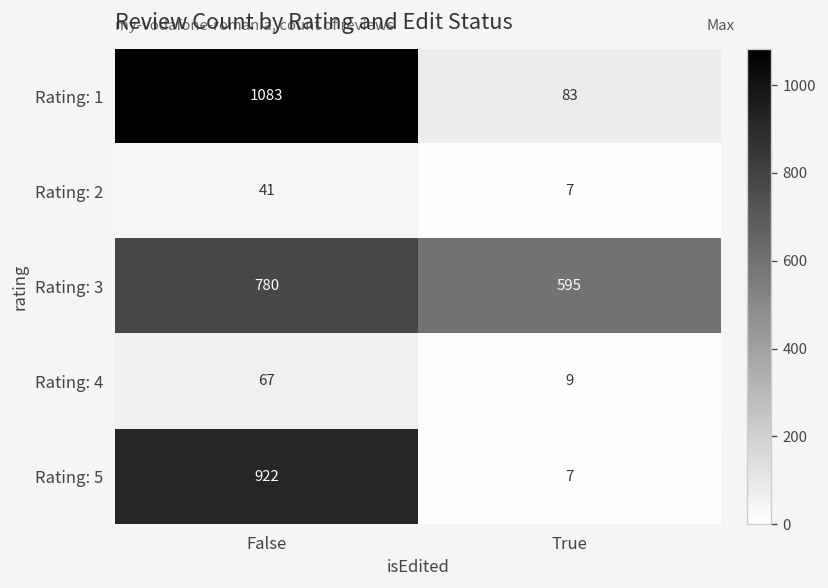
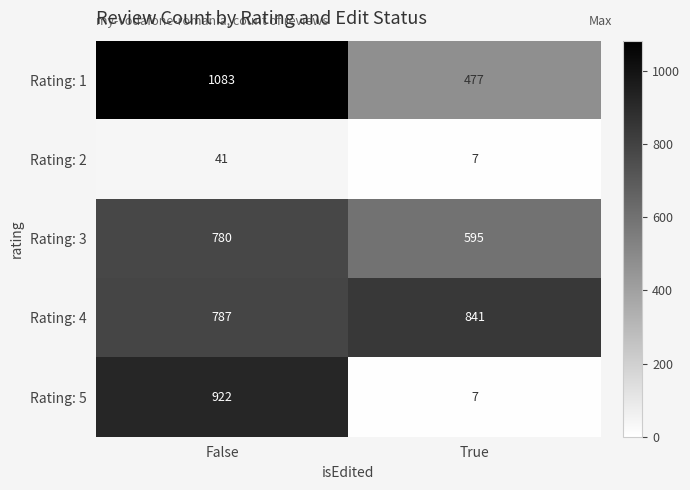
  {
    "Rating: 1": {
      "False": 1083,
-     "True": 83
+     "True": 477
    },
    "Rating: 2": {
      "False": 41,
      "True": 7
    },
    "Rating: 3": {
      "False": 780,
      "True": 595
    },
    "Rating: 4": {
-     "False": 67,
-     "True": 9
+     "False": 787,
+     "True": 841
    },
    "Rating: 5": {
      "False": 922,
      "True": 7
    }
  }
